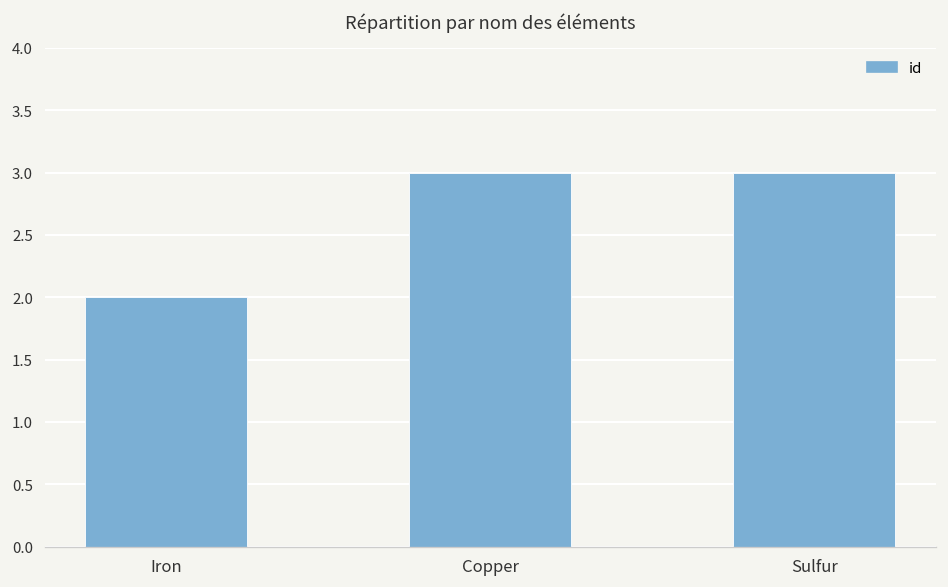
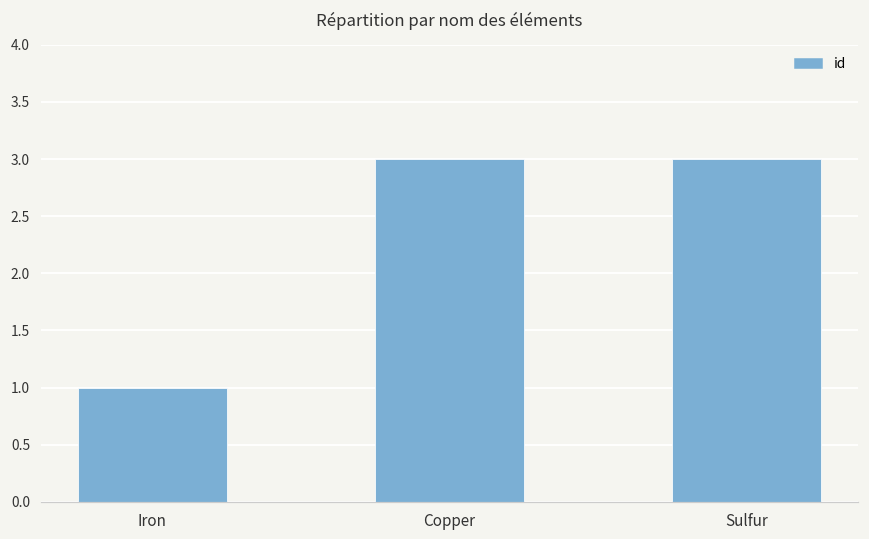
  {
-   "Iron": 2,
+   "Iron": 1,
    "Copper": 3,
    "Sulfur": 3
  }
